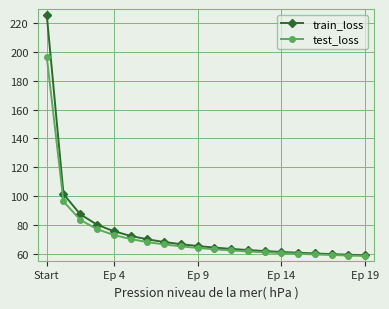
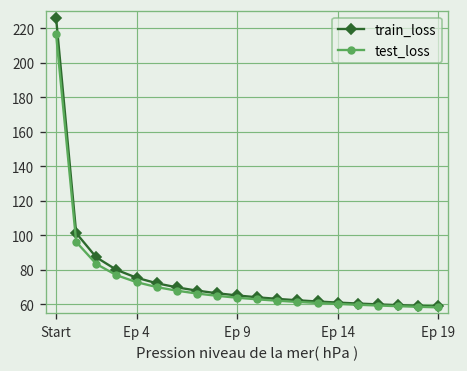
  {
    "train_loss": {
      "Start": 226,
      "Ep 4": 75
    },
    "test_loss": {
-     "Start": 197,
+     "Start": 217,
      "Ep 4": 73
    }
  }
